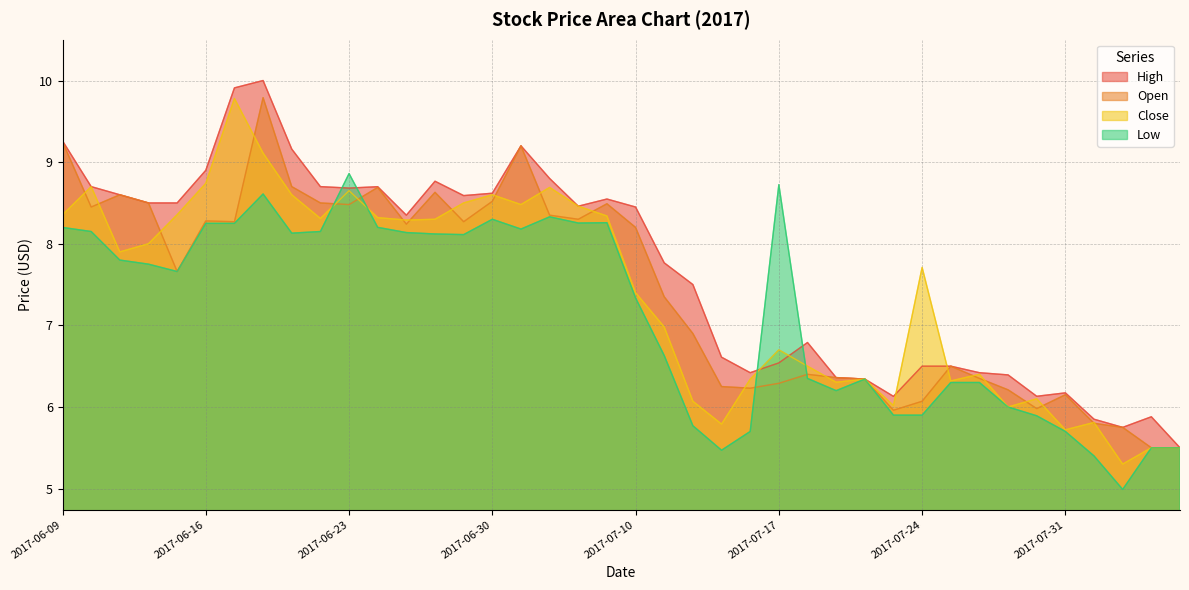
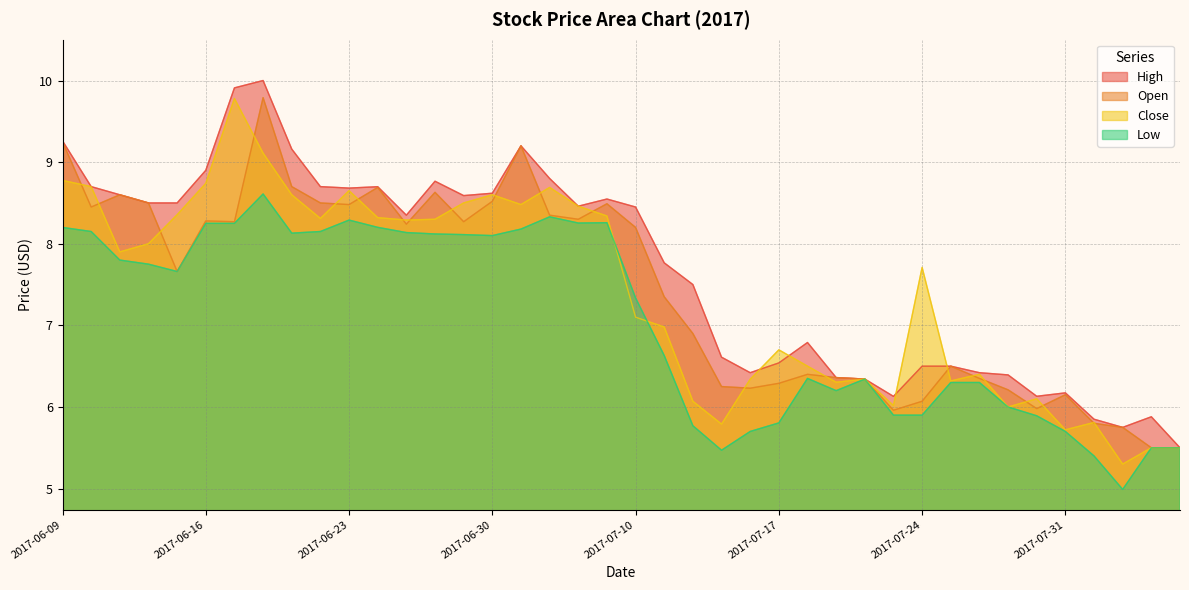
  {
    "Close": {
-     "2017-06-09": 8.4,
+     "2017-06-09": 8.8,
      "2017-06-16": 8.7,
      "2017-06-23": 8.7,
-     "2017-07-10": 7.4,
+     "2017-07-10": 7.1,
      "2017-07-17": 6.7,
      "2017-07-24": 7.7
    },
    "Low": {
      "2017-06-09": 8.2,
-     "2017-06-23": 8.9,
-     "2017-06-30": 8.3,
+     "2017-06-23": 8.3,
+     "2017-06-30": 8.1,
      "2017-07-10": 7.3,
-     "2017-07-17": 8.7,
+     "2017-07-17": 5.8,
      "2017-07-24": 5.9
    }
  }
